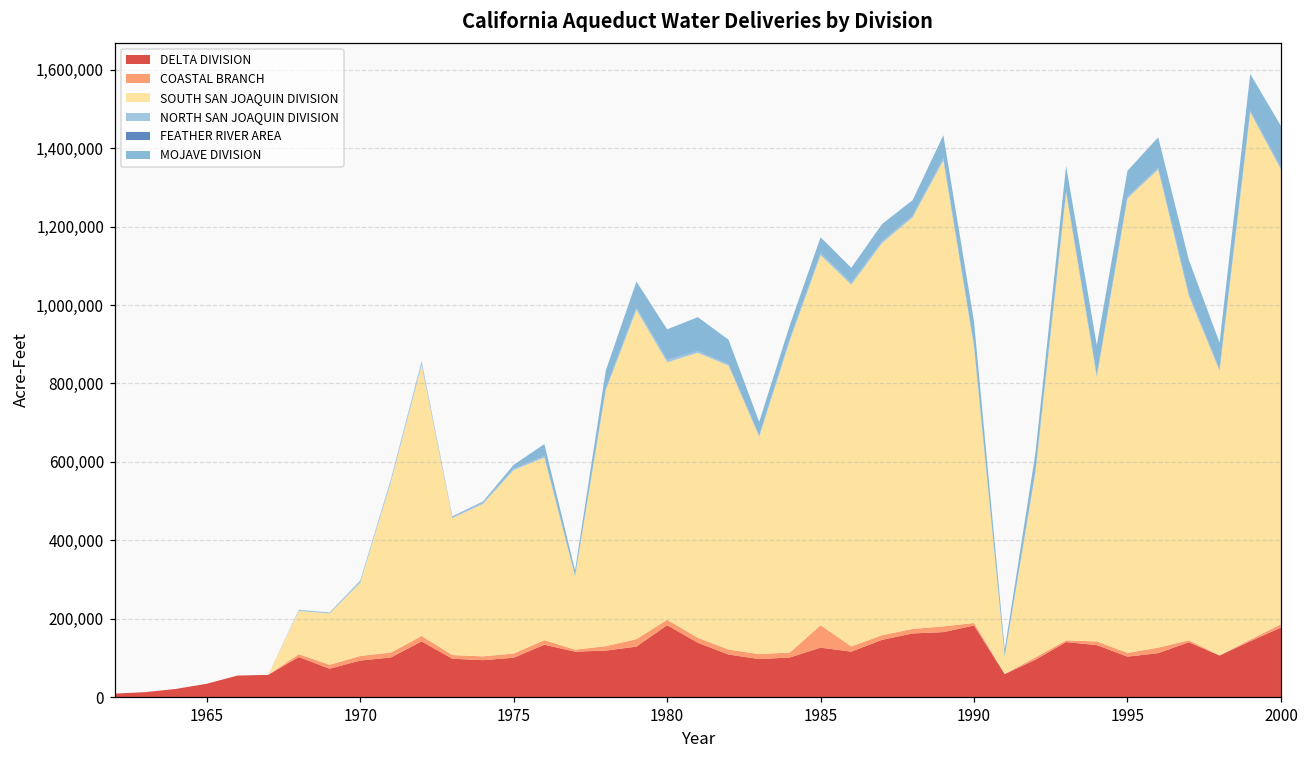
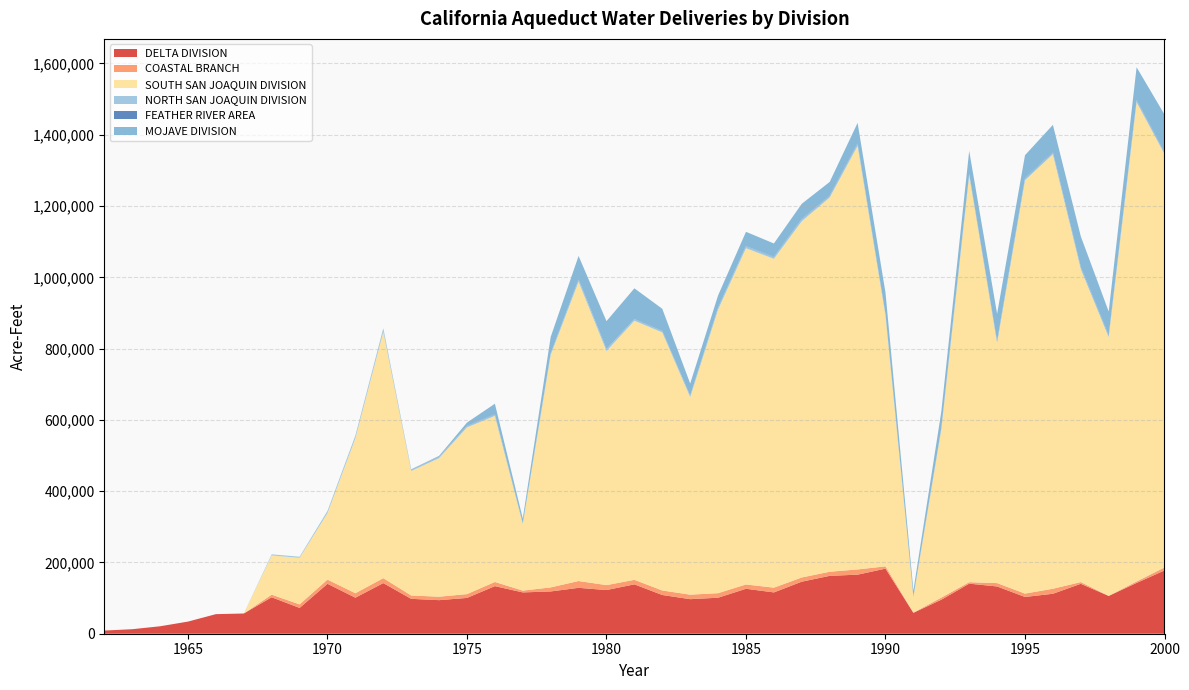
  {
    "DELTA DIVISION": {
-     "1970": "90,000",
+     "1970": "140,000",
      "1975": "100,000",
-     "1980": "180,000",
+     "1980": "120,000",
      "1985": "130,000",
      "1995": "100,000",
      "2000": "180,000"
    },
    "COASTAL BRANCH": {
      "1970": "10,000",
      "1975": "10,000",
      "1980": "10,000",
-     "1985": "60,000",
+     "1985": "10,000",
      "1995": "10,000",
      "2000": "10,000"
    }
  }
